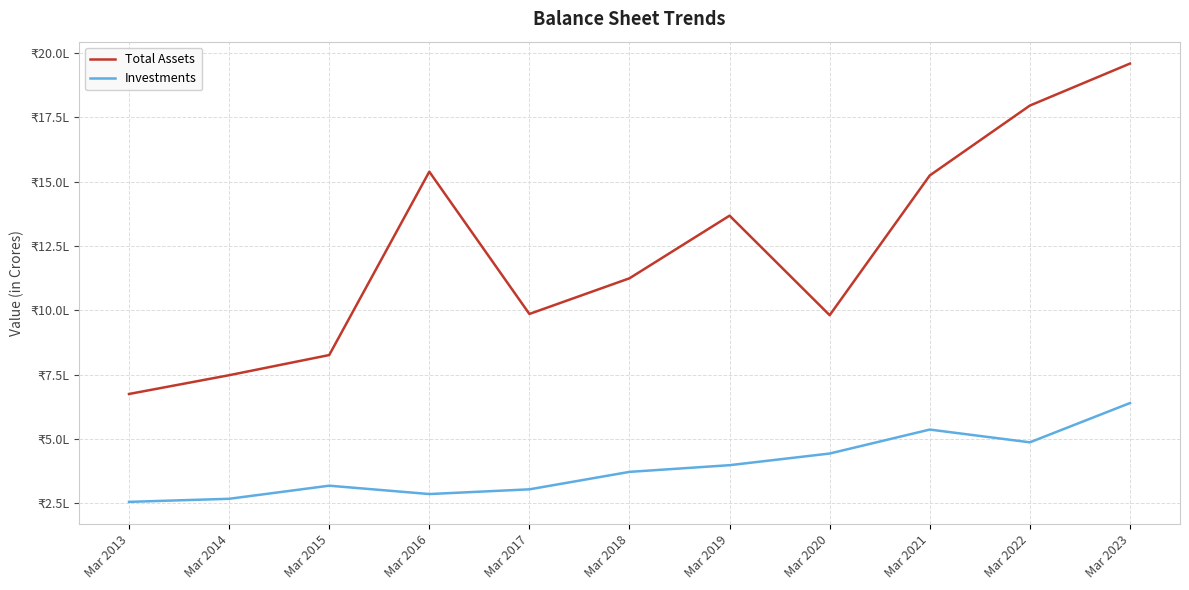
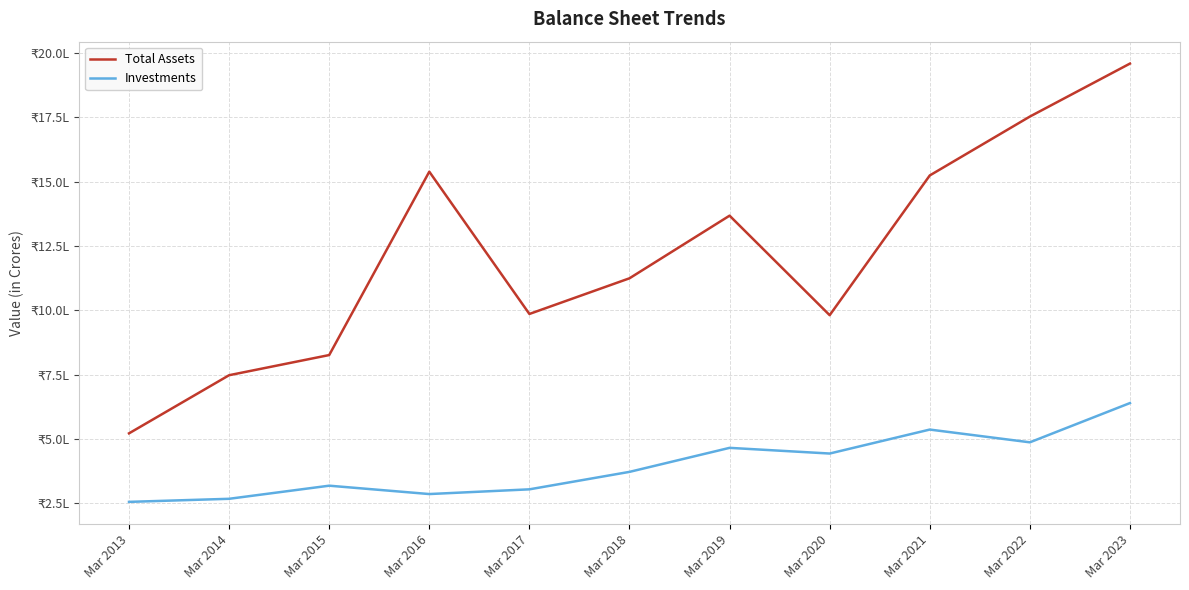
  {
    "Total Assets": {
-     "Mar 2013": "₹6.7L",
+     "Mar 2013": "₹5.2L",
      "Mar 2014": "₹7.5L",
      "Mar 2015": "₹8.3L",
      "Mar 2016": "₹15.4L",
      "Mar 2017": "₹9.9L",
      "Mar 2018": "₹11.2L",
      "Mar 2019": "₹13.7L",
      "Mar 2020": "₹9.8L",
      "Mar 2021": "₹15.2L",
-     "Mar 2022": "₹18.0L",
+     "Mar 2022": "₹17.5L",
      "Mar 2023": "₹19.6L"
    },
    "Investments": {
      "Mar 2013": "₹2.6L",
      "Mar 2014": "₹2.7L",
      "Mar 2015": "₹3.2L",
      "Mar 2016": "₹2.9L",
      "Mar 2017": "₹3.0L",
      "Mar 2018": "₹3.7L",
-     "Mar 2019": "₹4.0L",
+     "Mar 2019": "₹4.7L",
      "Mar 2020": "₹4.4L",
      "Mar 2021": "₹5.4L",
      "Mar 2022": "₹4.9L",
      "Mar 2023": "₹6.4L"
    }
  }
